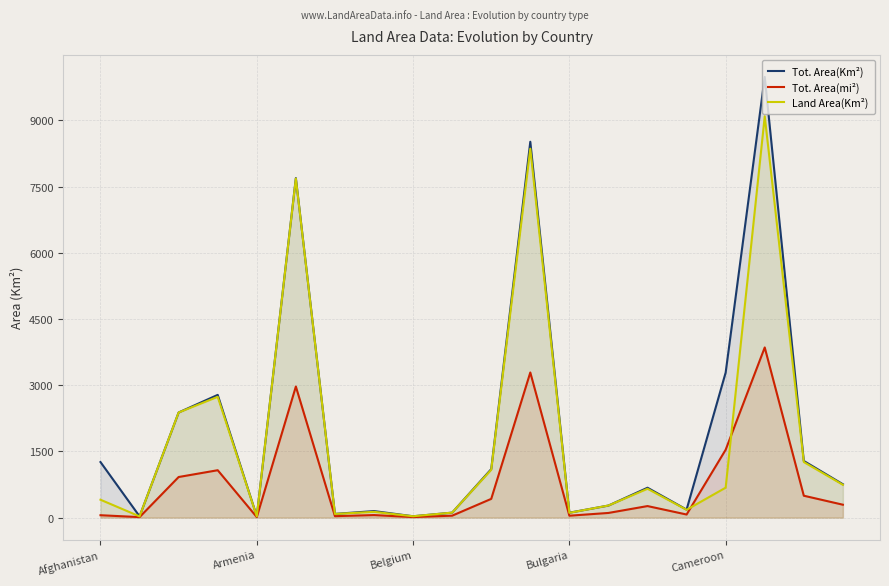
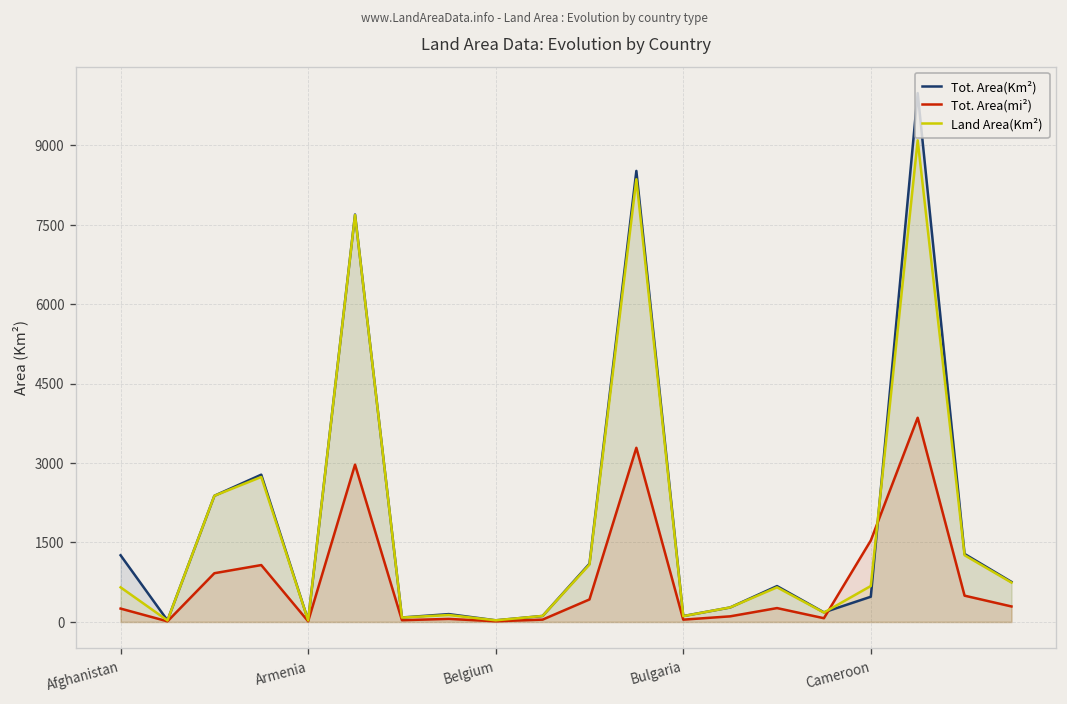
  {
    "Tot. Area(Km²)": {
      "Afghanistan": 1300,
-     "Cameroon": 3300
+     "Cameroon": 500
    },
    "Tot. Area(mi²)": {
-     "Afghanistan": 100,
+     "Afghanistan": 300,
      "Bulgaria": 0,
      "Cameroon": 1500
    },
    "Land Area(Km²)": {
-     "Afghanistan": 400,
+     "Afghanistan": 700,
      "Cameroon": 700
    }
  }
